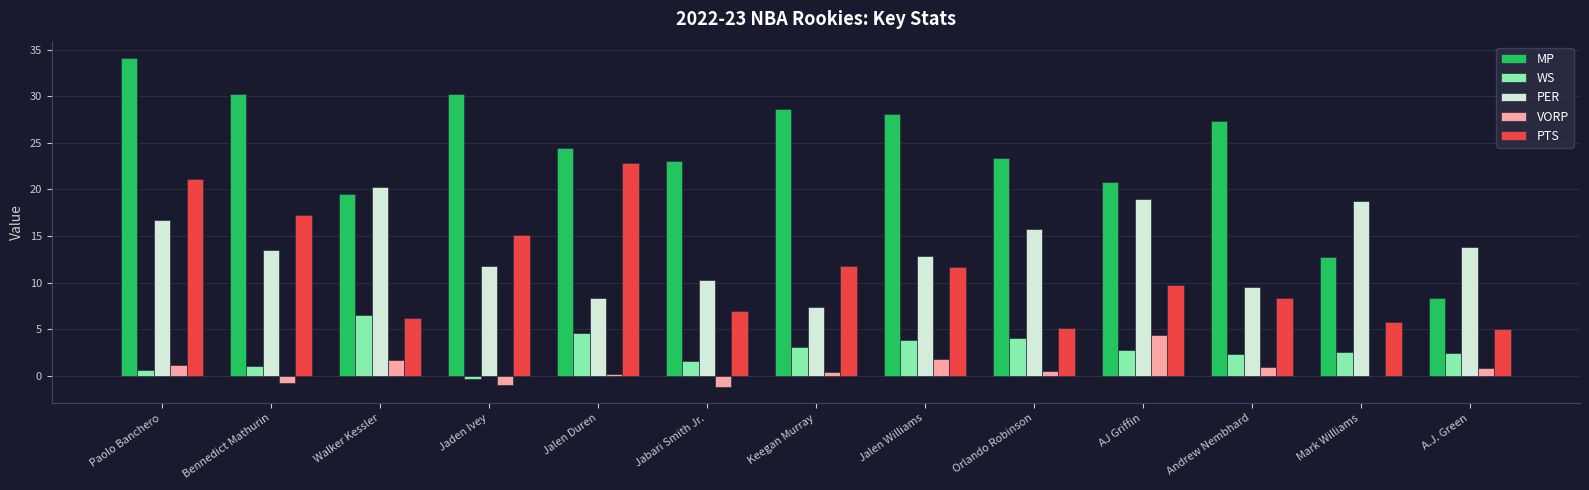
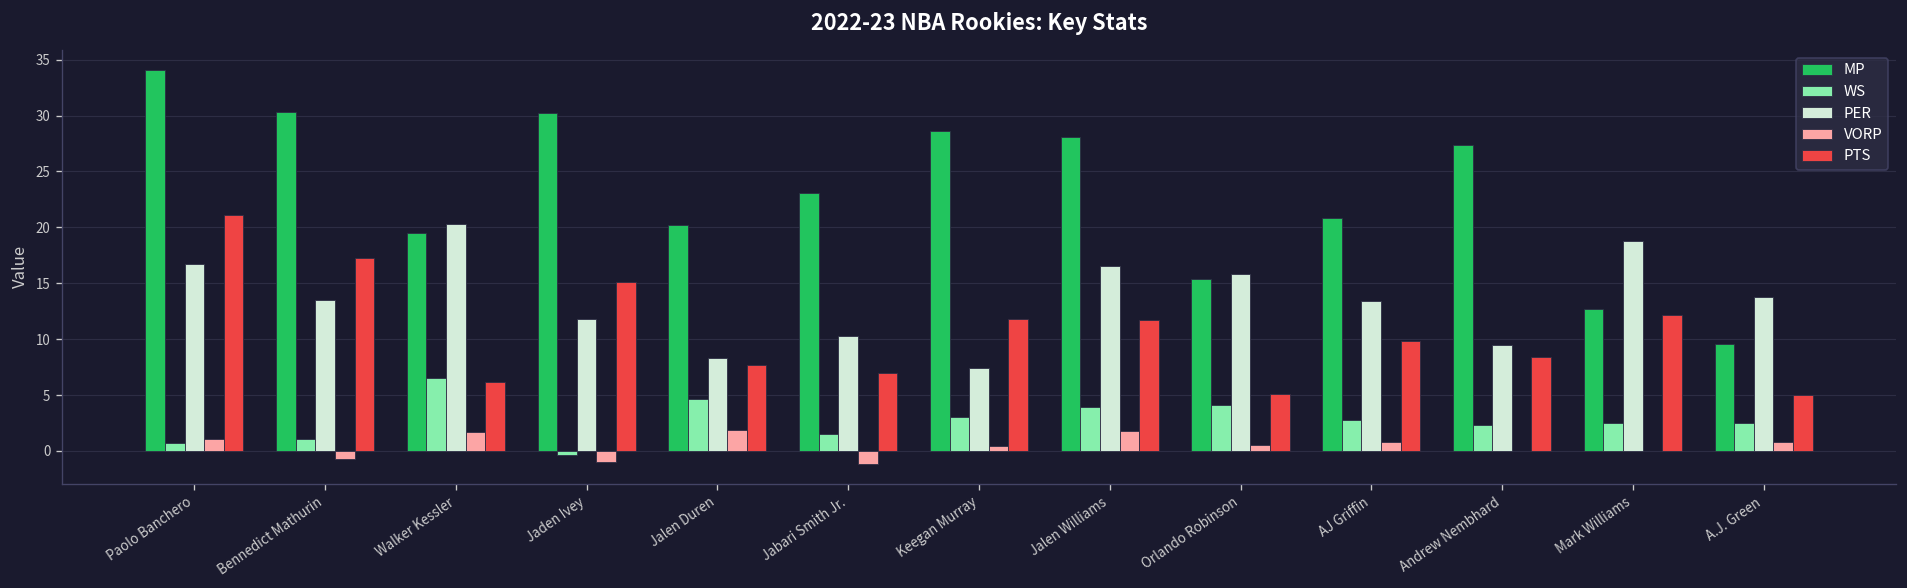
  {
    "MP": {
      "Paolo Banchero": 34,
      "Bennedict Mathurin": 30,
      "Walker Kessler": 20,
      "Jaden Ivey": 30,
-     "Jalen Duren": 24,
+     "Jalen Duren": 20,
      "Jabari Smith Jr.": 23,
      "Keegan Murray": 29,
      "Jalen Williams": 28,
-     "Orlando Robinson": 23,
+     "Orlando Robinson": 15,
      "AJ Griffin": 21,
      "Andrew Nembhard": 27,
      "Mark Williams": 13,
-     "A.J. Green": 8
+     "A.J. Green": 10
    },
    "WS": {
      "Paolo Banchero": 1,
      "Bennedict Mathurin": 1,
      "Walker Kessler": 6,
      "Jaden Ivey": 0,
      "Jalen Duren": 5,
      "Jabari Smith Jr.": 2,
      "Keegan Murray": 3,
      "Jalen Williams": 4,
      "Orlando Robinson": 4,
      "AJ Griffin": 3,
      "Andrew Nembhard": 2,
      "Mark Williams": 3,
      "A.J. Green": 2
    },
    "PER": {
      "Paolo Banchero": 17,
      "Bennedict Mathurin": 14,
      "Walker Kessler": 20,
      "Jaden Ivey": 12,
      "Jalen Duren": 8,
      "Jabari Smith Jr.": 10,
      "Keegan Murray": 7,
-     "Jalen Williams": 13,
+     "Jalen Williams": 17,
      "Orlando Robinson": 16,
-     "AJ Griffin": 19,
+     "AJ Griffin": 13,
      "Andrew Nembhard": 10,
      "Mark Williams": 19,
      "A.J. Green": 14
    },
    "VORP": {
      "Paolo Banchero": 1,
      "Bennedict Mathurin": -1,
      "Walker Kessler": 2,
      "Jaden Ivey": -1,
-     "Jalen Duren": 0,
+     "Jalen Duren": 2,
      "Jabari Smith Jr.": -1,
      "Keegan Murray": 0,
      "Jalen Williams": 2,
      "Orlando Robinson": 1,
-     "AJ Griffin": 4,
-     "Andrew Nembhard": 1,
+     "AJ Griffin": 1,
+     "Andrew Nembhard": 0,
      "Mark Williams": 0,
      "A.J. Green": 1
    },
    "PTS": {
      "Paolo Banchero": 21,
      "Bennedict Mathurin": 17,
      "Walker Kessler": 6,
      "Jaden Ivey": 15,
-     "Jalen Duren": 23,
+     "Jalen Duren": 8,
      "Jabari Smith Jr.": 7,
      "Keegan Murray": 12,
      "Jalen Williams": 12,
      "Orlando Robinson": 5,
      "AJ Griffin": 10,
      "Andrew Nembhard": 8,
-     "Mark Williams": 6,
+     "Mark Williams": 12,
      "A.J. Green": 5
    }
  }
